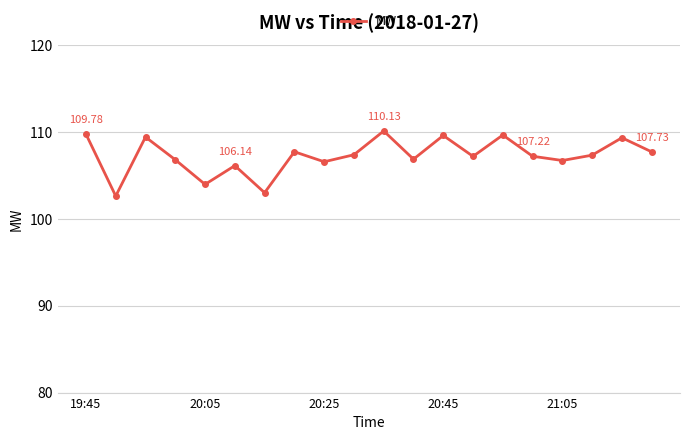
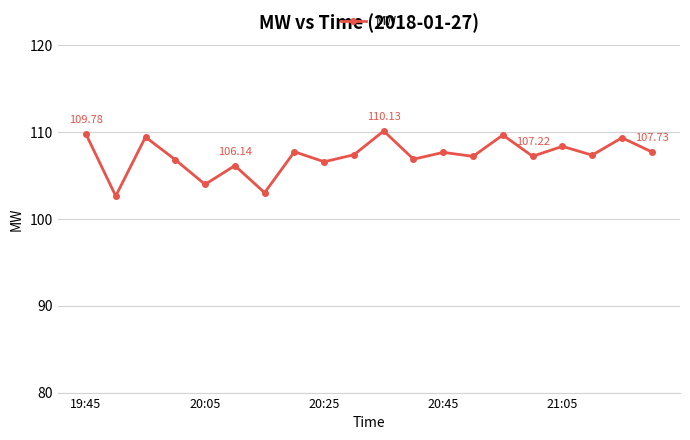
  {
    "20:05": 104,
    "20:25": 107,
-   "20:45": 110,
-   "21:05": 107
+   "20:45": 108,
+   "21:05": 108
  }
